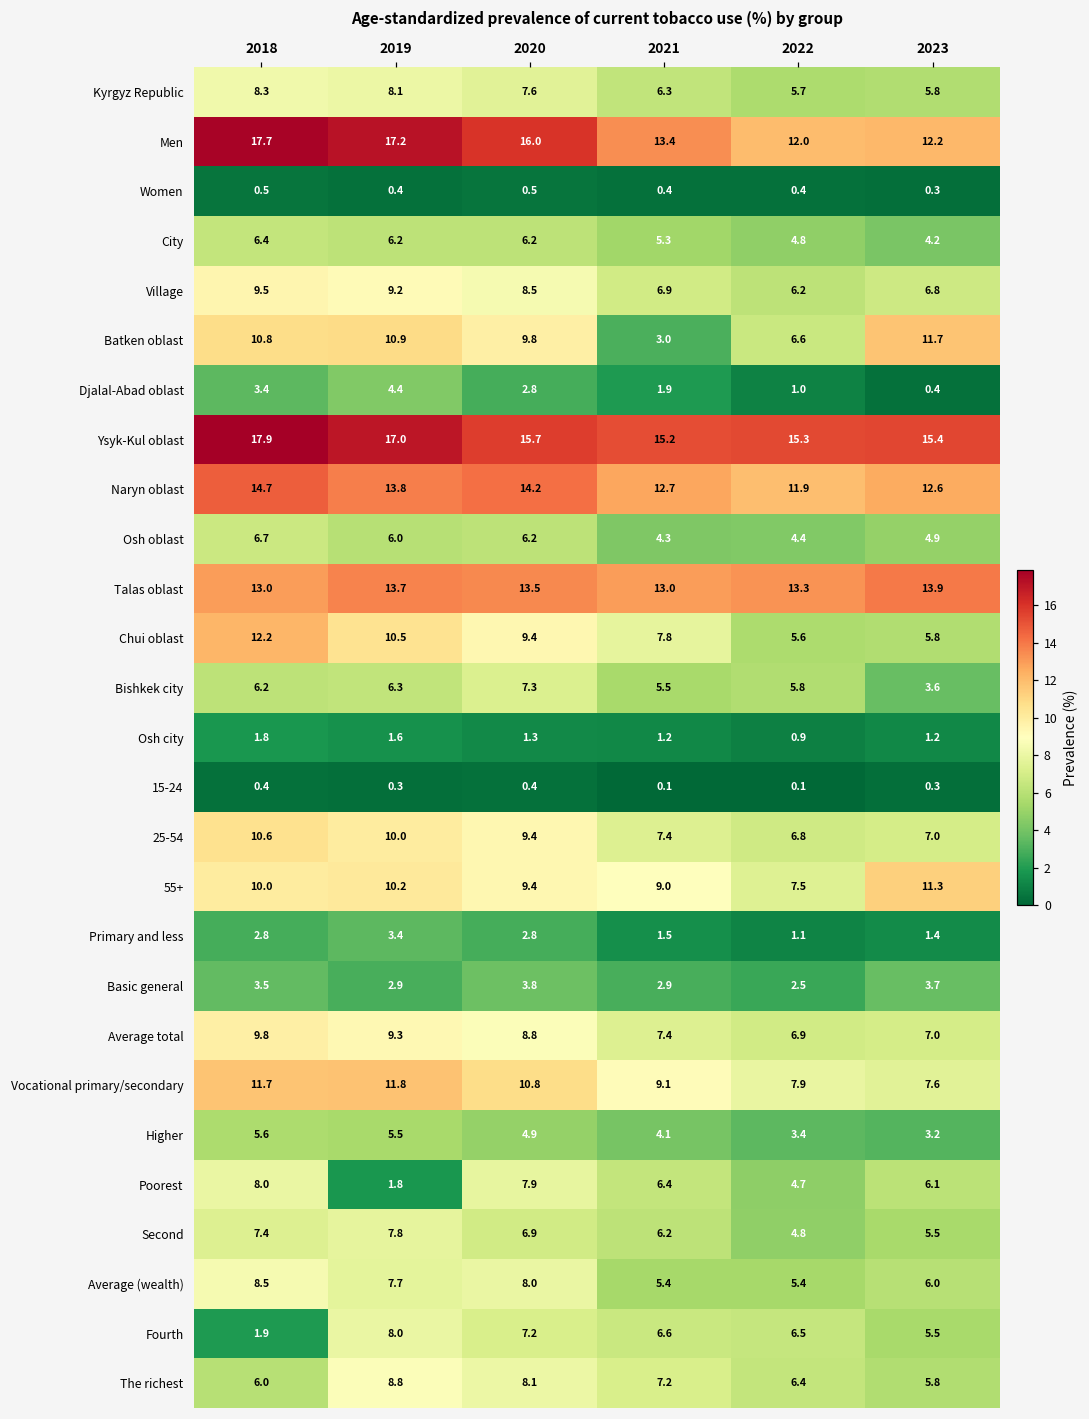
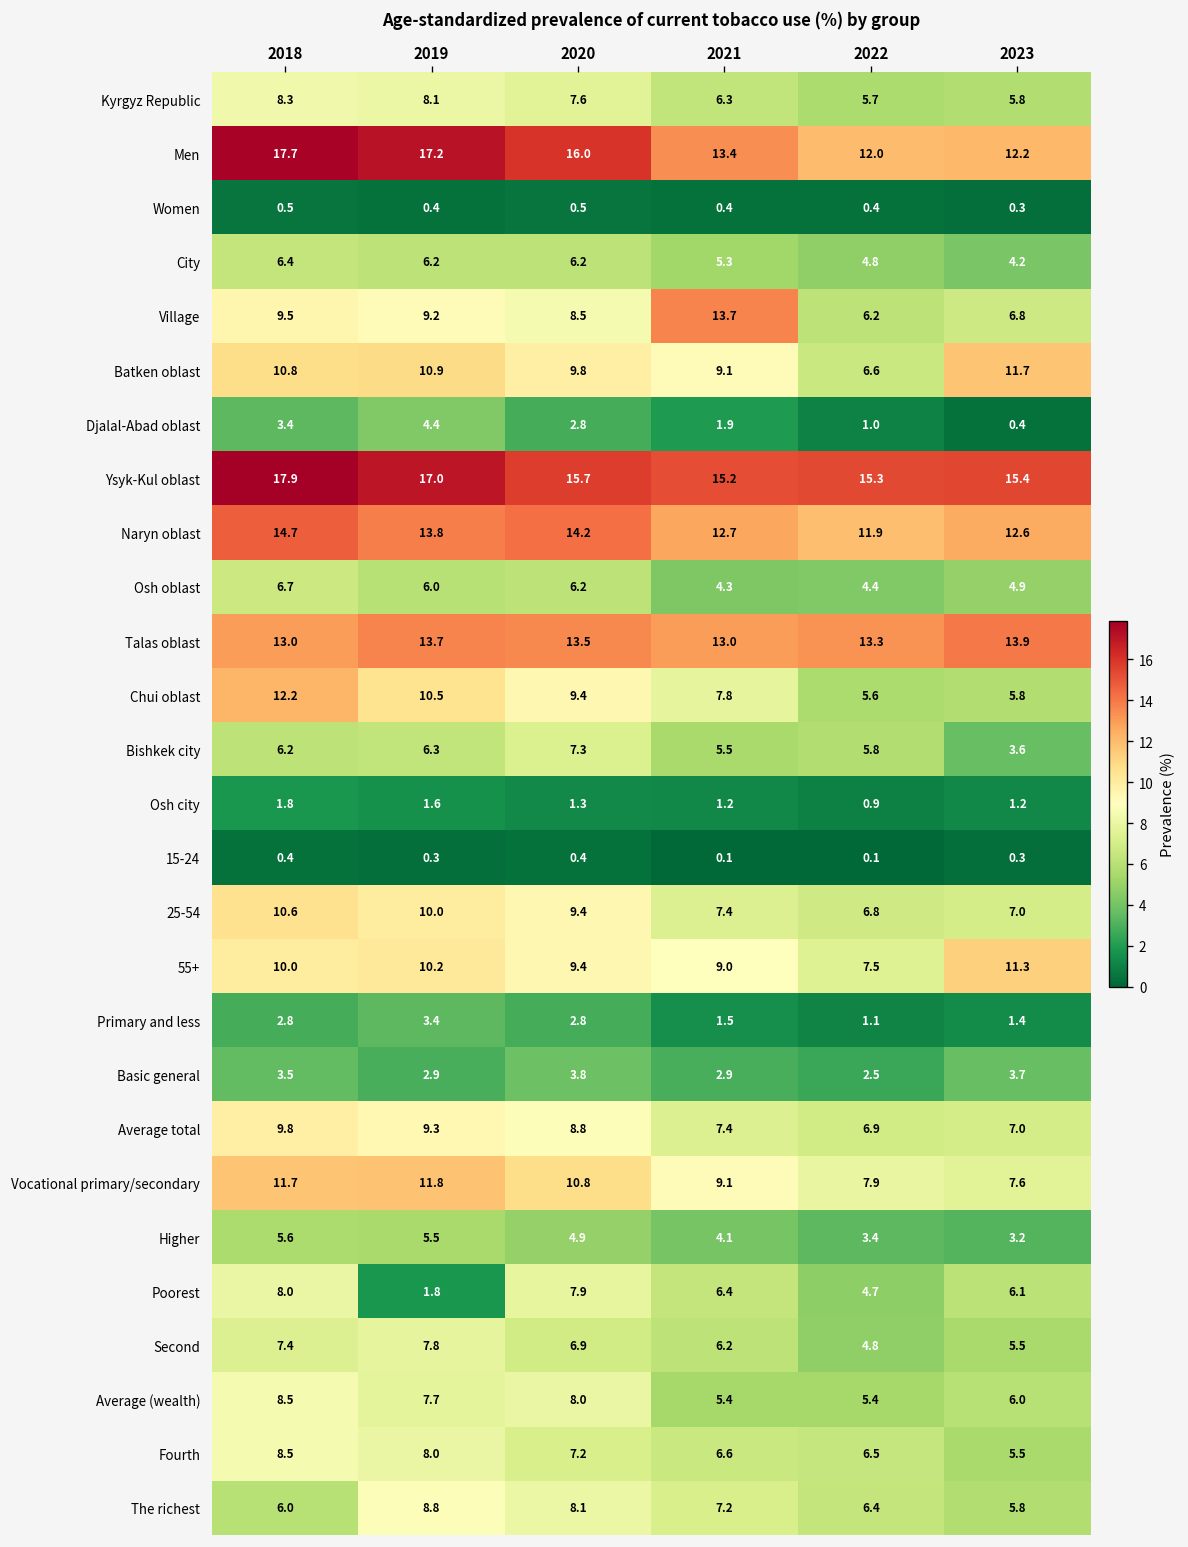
  {
    "Kyrgyz Republic": {
      "2018": 8.3,
      "2019": 8.1,
      "2020": 7.6,
      "2021": 6.3,
      "2022": 5.7,
      "2023": 5.8
    },
    "Men": {
      "2018": 17.7,
      "2019": 17.2,
      "2020": 16.0,
      "2021": 13.4,
      "2022": 12.0,
      "2023": 12.2
    },
    "Women": {
      "2018": 0.5,
      "2019": 0.4,
      "2020": 0.5,
      "2021": 0.4,
      "2022": 0.4,
      "2023": 0.3
    },
    "City": {
      "2018": 6.4,
      "2019": 6.2,
      "2020": 6.2,
      "2021": 5.3,
      "2022": 4.8,
      "2023": 4.2
    },
    "Village": {
      "2018": 9.5,
      "2019": 9.2,
      "2020": 8.5,
-     "2021": 6.9,
+     "2021": 13.7,
      "2022": 6.2,
      "2023": 6.8
    },
    "Batken oblast": {
      "2018": 10.8,
      "2019": 10.9,
      "2020": 9.8,
-     "2021": 3.0,
+     "2021": 9.1,
      "2022": 6.6,
      "2023": 11.7
    },
    "Djalal-Abad oblast": {
      "2018": 3.4,
      "2019": 4.4,
      "2020": 2.8,
      "2021": 1.9,
      "2022": 1.0,
      "2023": 0.4
    },
    "Ysyk-Kul oblast": {
      "2018": 17.9,
      "2019": 17.0,
      "2020": 15.7,
      "2021": 15.2,
      "2022": 15.3,
      "2023": 15.4
    },
    "Naryn oblast": {
      "2018": 14.7,
      "2019": 13.8,
      "2020": 14.2,
      "2021": 12.7,
      "2022": 11.9,
      "2023": 12.6
    },
    "Osh oblast": {
      "2018": 6.7,
      "2019": 6.0,
      "2020": 6.2,
      "2021": 4.3,
      "2022": 4.4,
      "2023": 4.9
    },
    "Talas oblast": {
      "2018": 13.0,
      "2019": 13.7,
      "2020": 13.5,
      "2021": 13.0,
      "2022": 13.3,
      "2023": 13.9
    },
    "Chui oblast": {
      "2018": 12.2,
      "2019": 10.5,
      "2020": 9.4,
      "2021": 7.8,
      "2022": 5.6,
      "2023": 5.8
    },
    "Bishkek city": {
      "2018": 6.2,
      "2019": 6.3,
      "2020": 7.3,
      "2021": 5.5,
      "2022": 5.8,
      "2023": 3.6
    },
    "Osh city": {
      "2018": 1.8,
      "2019": 1.6,
      "2020": 1.3,
      "2021": 1.2,
      "2022": 0.9,
      "2023": 1.2
    },
    "15-24": {
      "2018": 0.4,
      "2019": 0.3,
      "2020": 0.4,
      "2021": 0.1,
      "2022": 0.1,
      "2023": 0.3
    },
    "25-54": {
      "2018": 10.6,
      "2019": 10.0,
      "2020": 9.4,
      "2021": 7.4,
      "2022": 6.8,
      "2023": 7.0
    },
    "55+": {
      "2018": 10.0,
      "2019": 10.2,
      "2020": 9.4,
      "2021": 9.0,
      "2022": 7.5,
      "2023": 11.3
    },
    "Primary and less": {
      "2018": 2.8,
      "2019": 3.4,
      "2020": 2.8,
      "2021": 1.5,
      "2022": 1.1,
      "2023": 1.4
    },
    "Basic general": {
      "2018": 3.5,
      "2019": 2.9,
      "2020": 3.8,
      "2021": 2.9,
      "2022": 2.5,
      "2023": 3.7
    },
    "Average total": {
      "2018": 9.8,
      "2019": 9.3,
      "2020": 8.8,
      "2021": 7.4,
      "2022": 6.9,
      "2023": 7.0
    },
    "Vocational primary/secondary": {
      "2018": 11.7,
      "2019": 11.8,
      "2020": 10.8,
      "2021": 9.1,
      "2022": 7.9,
      "2023": 7.6
    },
    "Higher": {
      "2018": 5.6,
      "2019": 5.5,
      "2020": 4.9,
      "2021": 4.1,
      "2022": 3.4,
      "2023": 3.2
    },
    "Poorest": {
      "2018": 8.0,
      "2019": 1.8,
      "2020": 7.9,
      "2021": 6.4,
      "2022": 4.7,
      "2023": 6.1
    },
    "Second": {
      "2018": 7.4,
      "2019": 7.8,
      "2020": 6.9,
      "2021": 6.2,
      "2022": 4.8,
      "2023": 5.5
    },
    "Average (wealth)": {
      "2018": 8.5,
      "2019": 7.7,
      "2020": 8.0,
      "2021": 5.4,
      "2022": 5.4,
      "2023": 6.0
    },
    "Fourth": {
-     "2018": 1.9,
+     "2018": 8.5,
      "2019": 8.0,
      "2020": 7.2,
      "2021": 6.6,
      "2022": 6.5,
      "2023": 5.5
    },
    "The richest": {
      "2018": 6.0,
      "2019": 8.8,
      "2020": 8.1,
      "2021": 7.2,
      "2022": 6.4,
      "2023": 5.8
    }
  }
